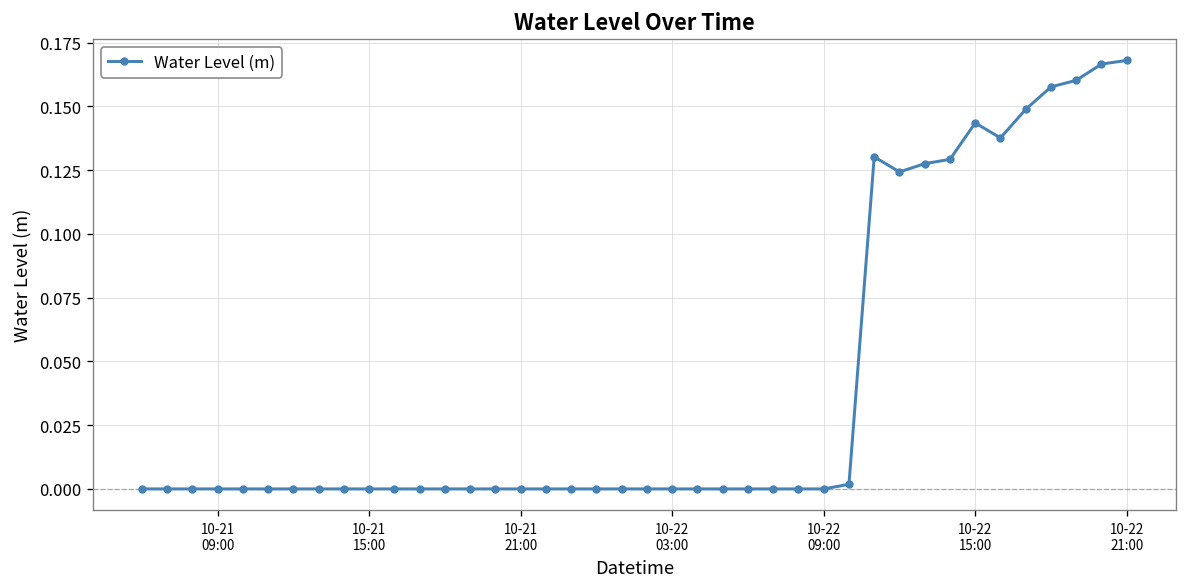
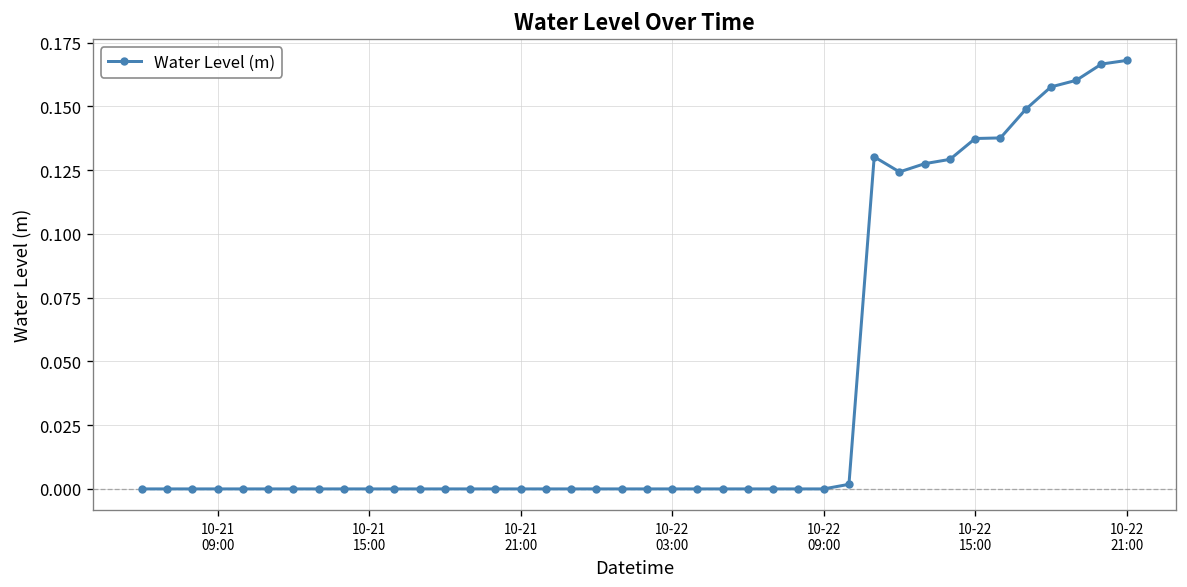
  {
    "10-21 09:00": 0.000,
    "10-21 15:00": 0.000,
    "10-21 21:00": 0.000,
    "10-22 03:00": 0.000,
    "10-22 09:00": 0.000,
-   "10-22 15:00": 0.144,
+   "10-22 15:00": 0.137,
    "10-22 21:00": 0.168
  }
